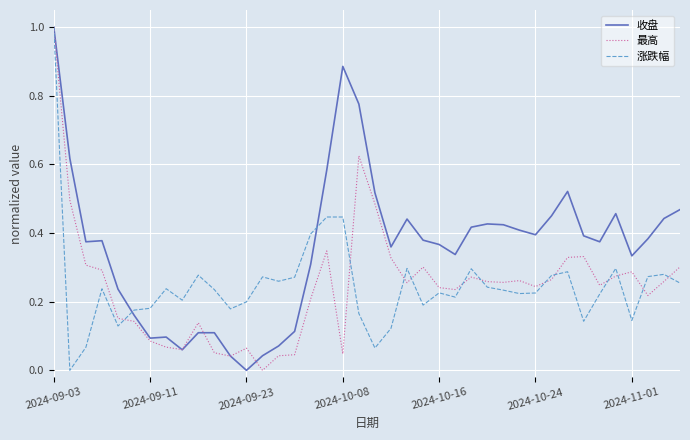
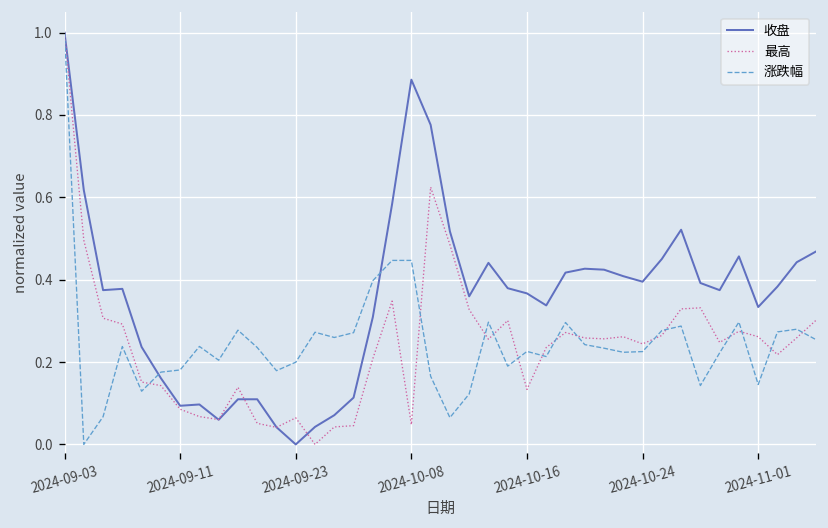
  {
    "最高": {
      "2024-09-11": 0.09,
      "2024-09-23": 0.06,
      "2024-10-08": 0.05,
-     "2024-10-16": 0.24,
+     "2024-10-16": 0.13,
      "2024-10-24": 0.24,
-     "2024-11-01": 0.29
+     "2024-11-01": 0.26
    }
  }
